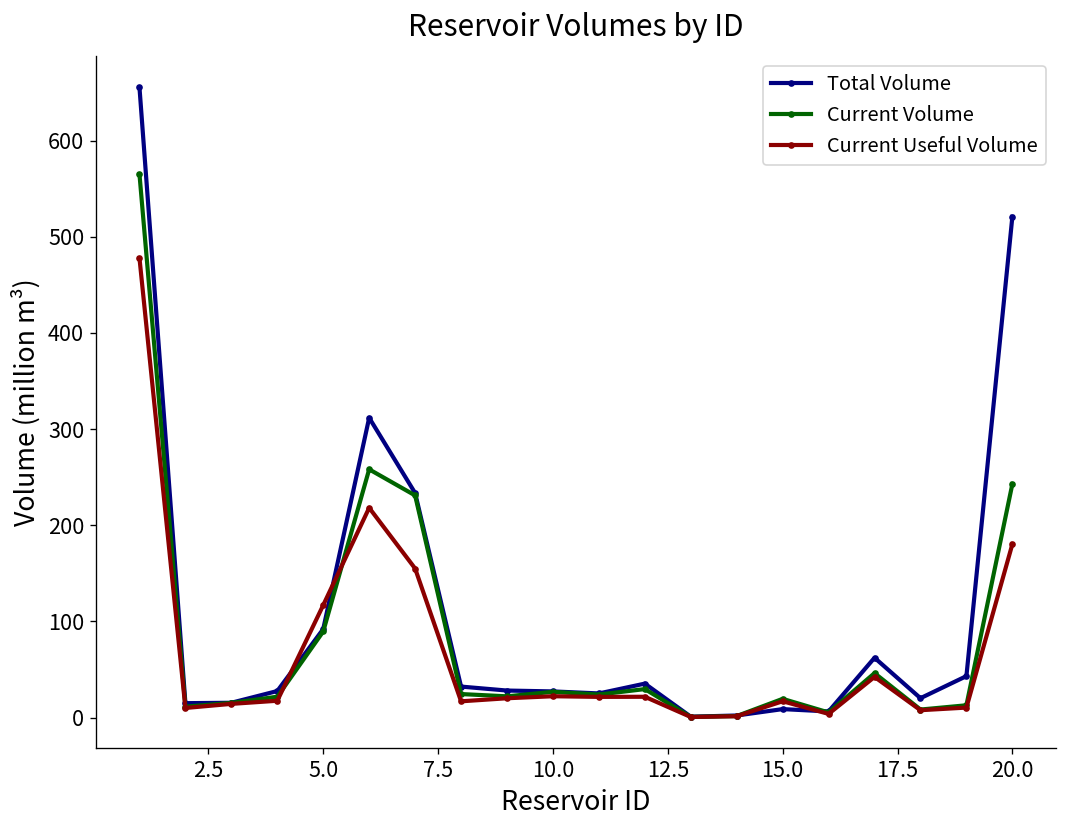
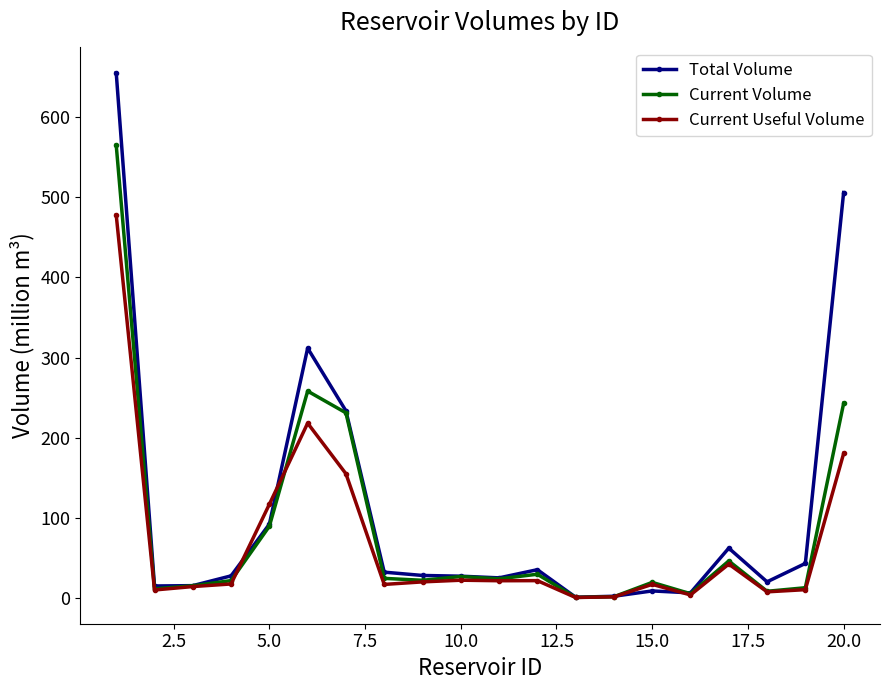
  {
    "Total Volume": {
      "15.0": 10,
-     "20.0": 520
+     "20.0": 510
    },
    "Current Volume": {
      "20.0": 240
    },
    "Current Useful Volume": {
      "5.0": 120,
      "10.0": 20,
      "20.0": 180
    }
  }
